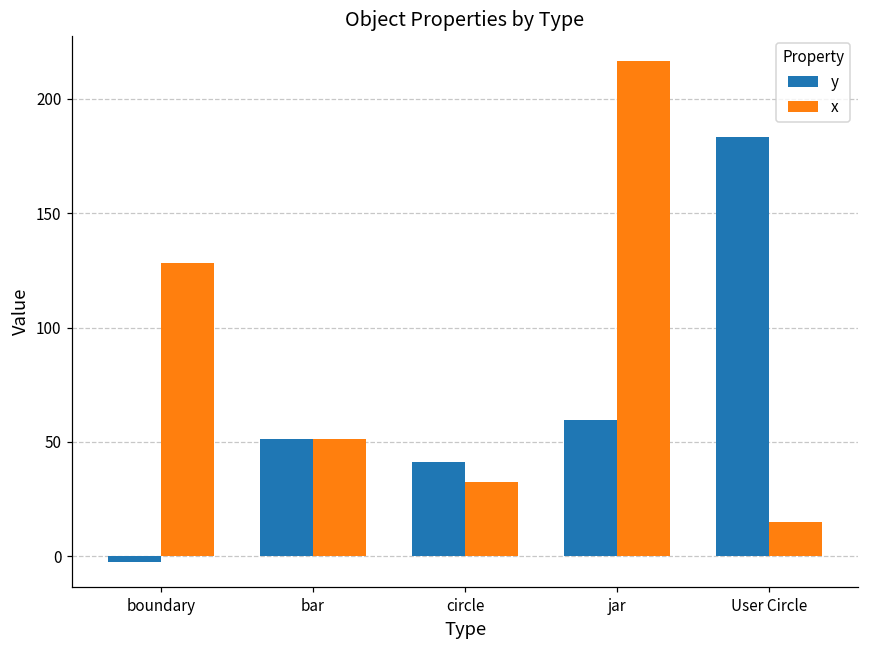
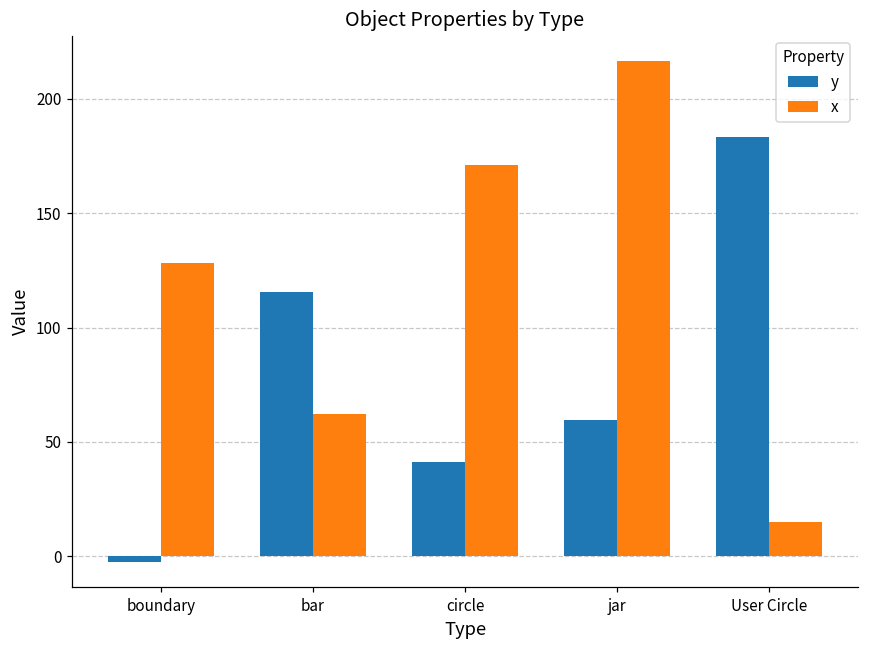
  {
    "y": {
      "boundary": -3,
-     "bar": 51,
+     "bar": 116,
      "circle": 41,
      "jar": 59,
      "User Circle": 183
    },
    "x": {
      "boundary": 128,
-     "bar": 51,
-     "circle": 32,
+     "bar": 62,
+     "circle": 171,
      "jar": 217,
      "User Circle": 15
    }
  }
